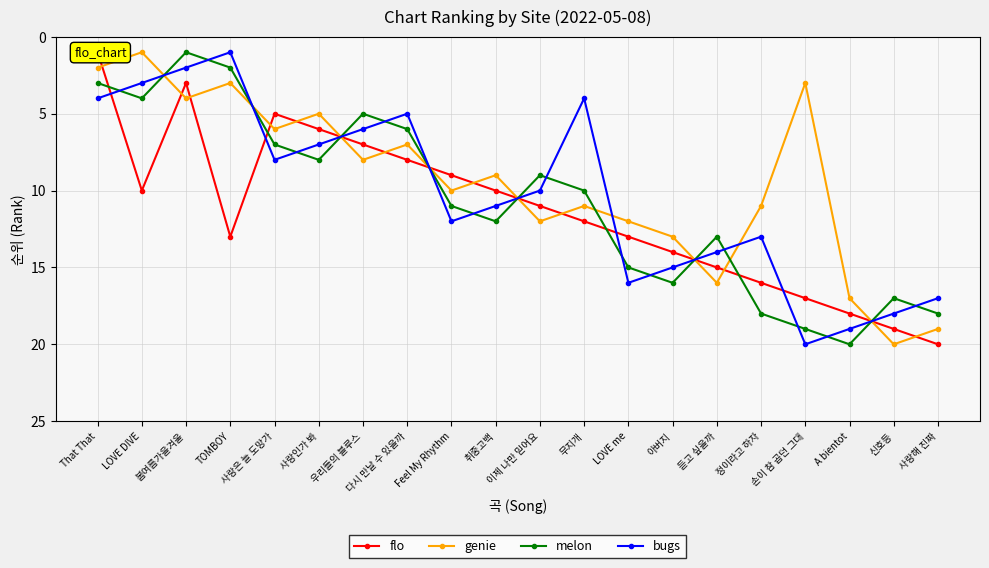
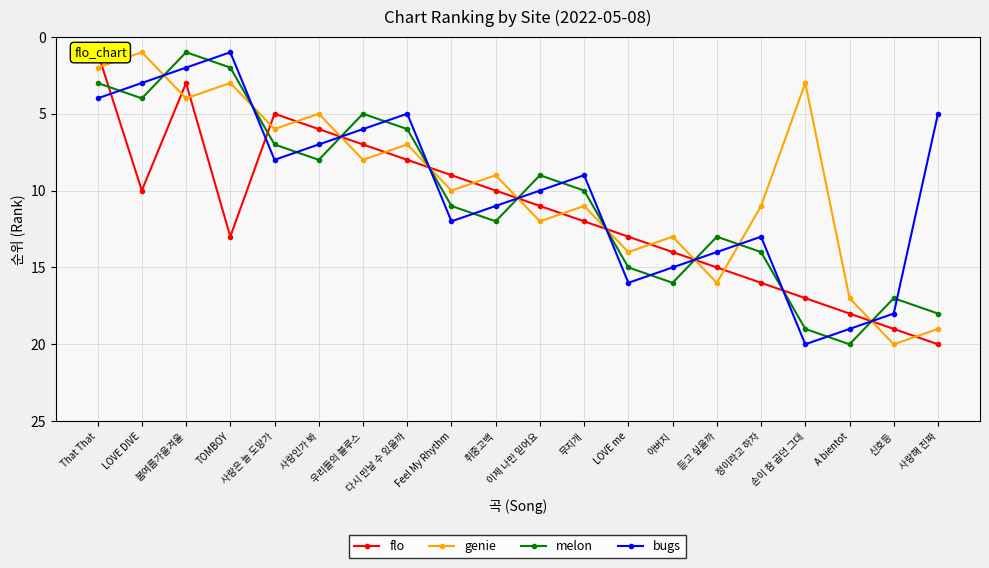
  {
    "flo": {
      "LOVE DIVE": 10,
      "봄여름가을겨울": 3,
      "TOMBOY": 13,
      "사랑은 늘 도망가": 5,
      "사랑인가 봐": 6,
      "우리들의 블루스": 7,
      "다시 만날 수 있을까": 8,
      "Feel My Rhythm": 9,
      "취중고백": 10,
      "이제 나만 믿어요": 11,
      "무지개": 12,
      "LOVE me": 13,
      "아버지": 14,
      "듣고 싶을까": 15,
      "정이라고 하자": 16,
      "손이 참 곱던 그대": 17,
      "A bientot": 18,
      "신호등": 19,
      "사랑해 진짜": 20
    },
    "genie": {
      "That That": 2,
      "LOVE DIVE": 1,
      "봄여름가을겨울": 4,
      "TOMBOY": 3,
      "사랑은 늘 도망가": 6,
      "사랑인가 봐": 5,
      "우리들의 블루스": 8,
      "다시 만날 수 있을까": 7,
      "Feel My Rhythm": 10,
      "취중고백": 9,
      "이제 나만 믿어요": 12,
      "무지개": 11,
-     "LOVE me": 12,
+     "LOVE me": 14,
      "아버지": 13,
      "듣고 싶을까": 16,
      "정이라고 하자": 11,
      "손이 참 곱던 그대": 3,
      "A bientot": 17,
      "신호등": 20,
      "사랑해 진짜": 19
    },
    "melon": {
      "That That": 3,
      "LOVE DIVE": 4,
      "봄여름가을겨울": 1,
      "TOMBOY": 2,
      "사랑은 늘 도망가": 7,
      "사랑인가 봐": 8,
      "우리들의 블루스": 5,
      "다시 만날 수 있을까": 6,
      "Feel My Rhythm": 11,
      "취중고백": 12,
      "이제 나만 믿어요": 9,
      "무지개": 10,
      "LOVE me": 15,
      "아버지": 16,
      "듣고 싶을까": 13,
-     "정이라고 하자": 18,
+     "정이라고 하자": 14,
      "손이 참 곱던 그대": 19,
      "A bientot": 20,
      "신호등": 17,
      "사랑해 진짜": 18
    },
    "bugs": {
      "That That": 4,
      "LOVE DIVE": 3,
      "봄여름가을겨울": 2,
      "TOMBOY": 1,
      "사랑은 늘 도망가": 8,
      "사랑인가 봐": 7,
      "우리들의 블루스": 6,
      "다시 만날 수 있을까": 5,
      "Feel My Rhythm": 12,
      "취중고백": 11,
      "이제 나만 믿어요": 10,
-     "무지개": 4,
+     "무지개": 9,
      "LOVE me": 16,
      "아버지": 15,
      "듣고 싶을까": 14,
      "정이라고 하자": 13,
      "손이 참 곱던 그대": 20,
      "A bientot": 19,
      "신호등": 18,
-     "사랑해 진짜": 17
+     "사랑해 진짜": 5
    }
  }
